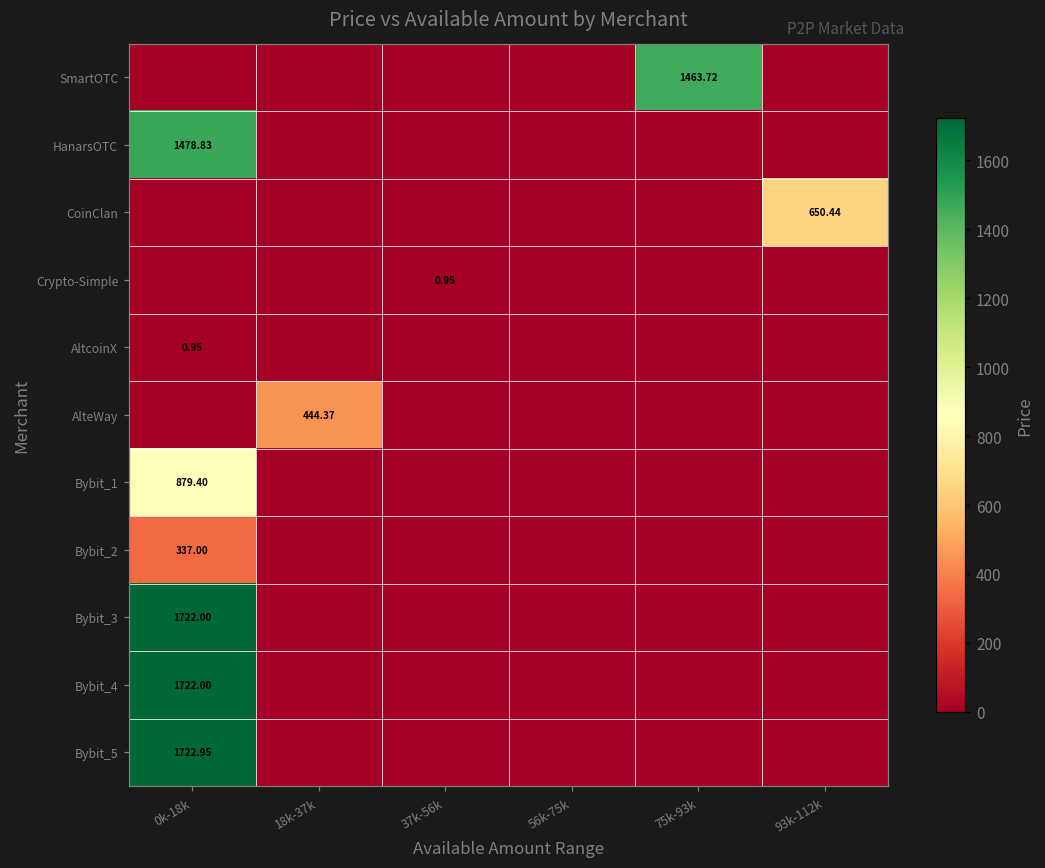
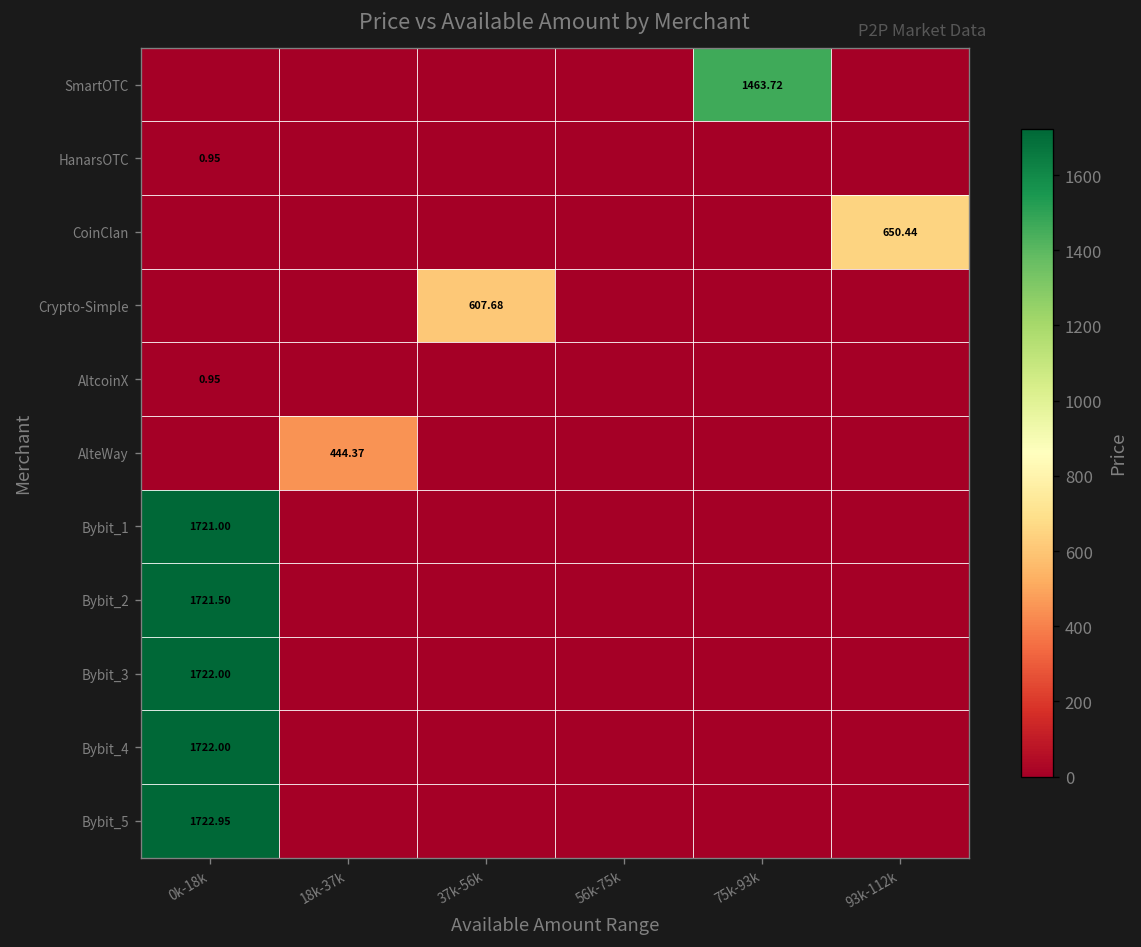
  {
    "SmartOTC": {
      "75k-93k": 1463.72
    },
    "HanarsOTC": {
-     "0k-18k": 1478.83
+     "0k-18k": 0.95
    },
    "CoinClan": {
      "93k-112k": 650.44
    },
    "Crypto-Simple": {
-     "37k-56k": 0.95
+     "37k-56k": 607.68
    },
    "AltcoinX": {
      "0k-18k": 0.95
    },
    "AlteWay": {
      "18k-37k": 444.37
    },
    "Bybit_1": {
-     "0k-18k": 879.40
+     "0k-18k": 1721.00
    },
    "Bybit_2": {
-     "0k-18k": 337.00
+     "0k-18k": 1721.50
    },
    "Bybit_3": {
      "0k-18k": 1722.00
    },
    "Bybit_4": {
      "0k-18k": 1722.00
    },
    "Bybit_5": {
      "0k-18k": 1722.95
    }
  }
